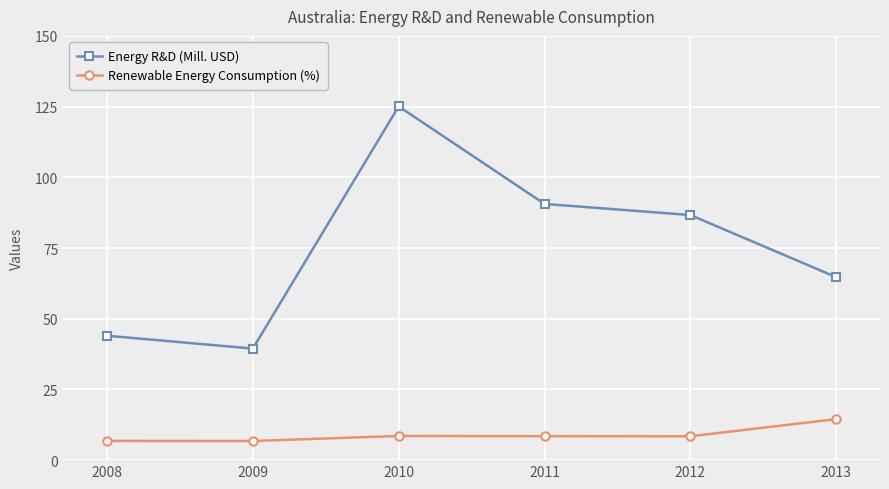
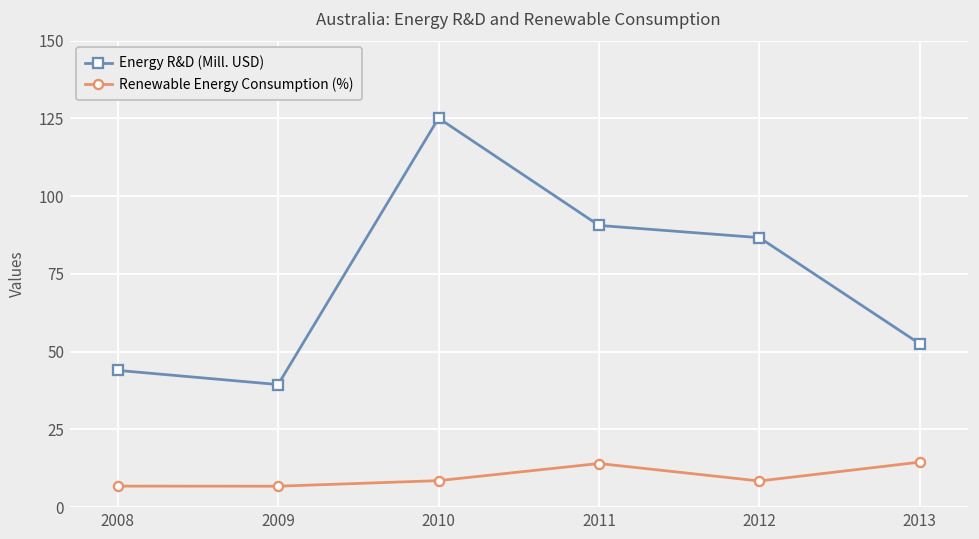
  {
    "Energy R&D (Mill. USD)": {
      "2008": 44,
      "2009": 39,
      "2010": 125,
      "2011": 91,
      "2012": 87,
-     "2013": 65
+     "2013": 53
    },
    "Renewable Energy Consumption (%)": {
      "2008": 7,
      "2009": 7,
      "2010": 9,
-     "2011": 8,
+     "2011": 14,
      "2012": 8,
      "2013": 15
    }
  }
